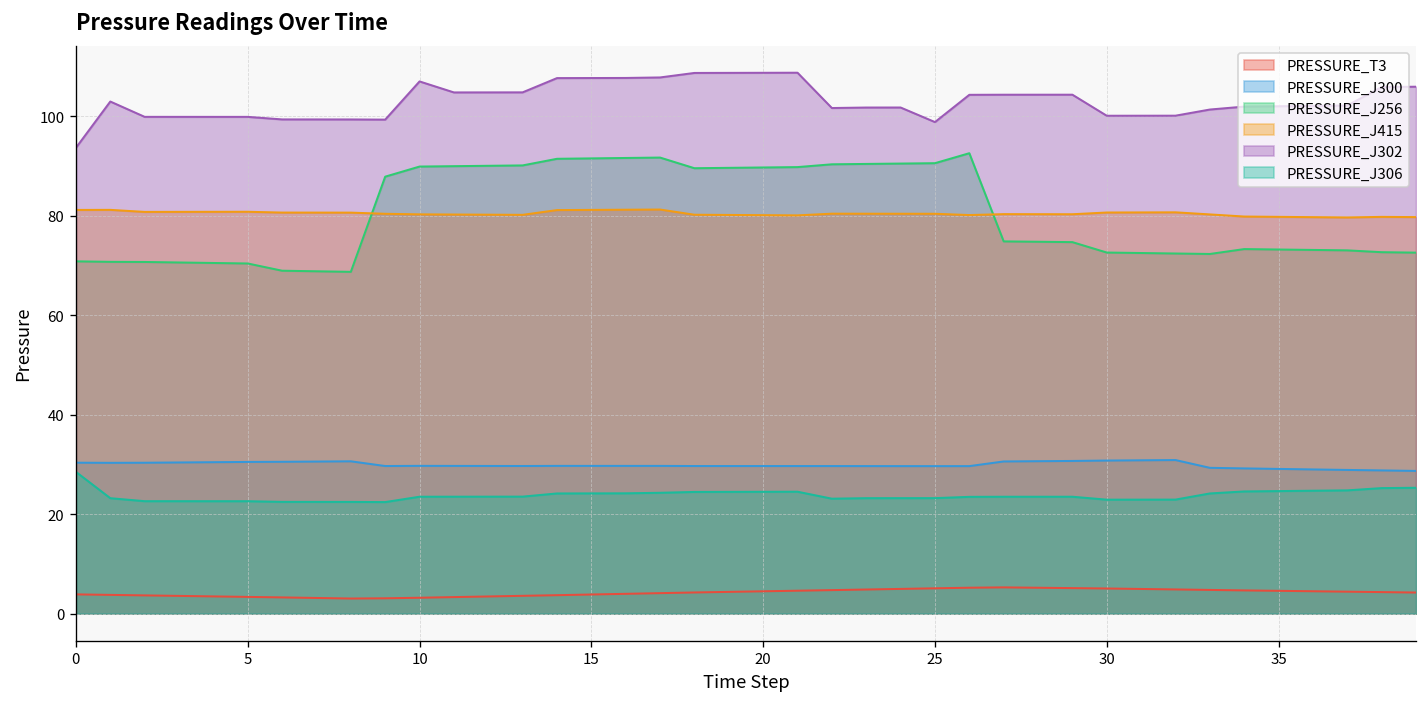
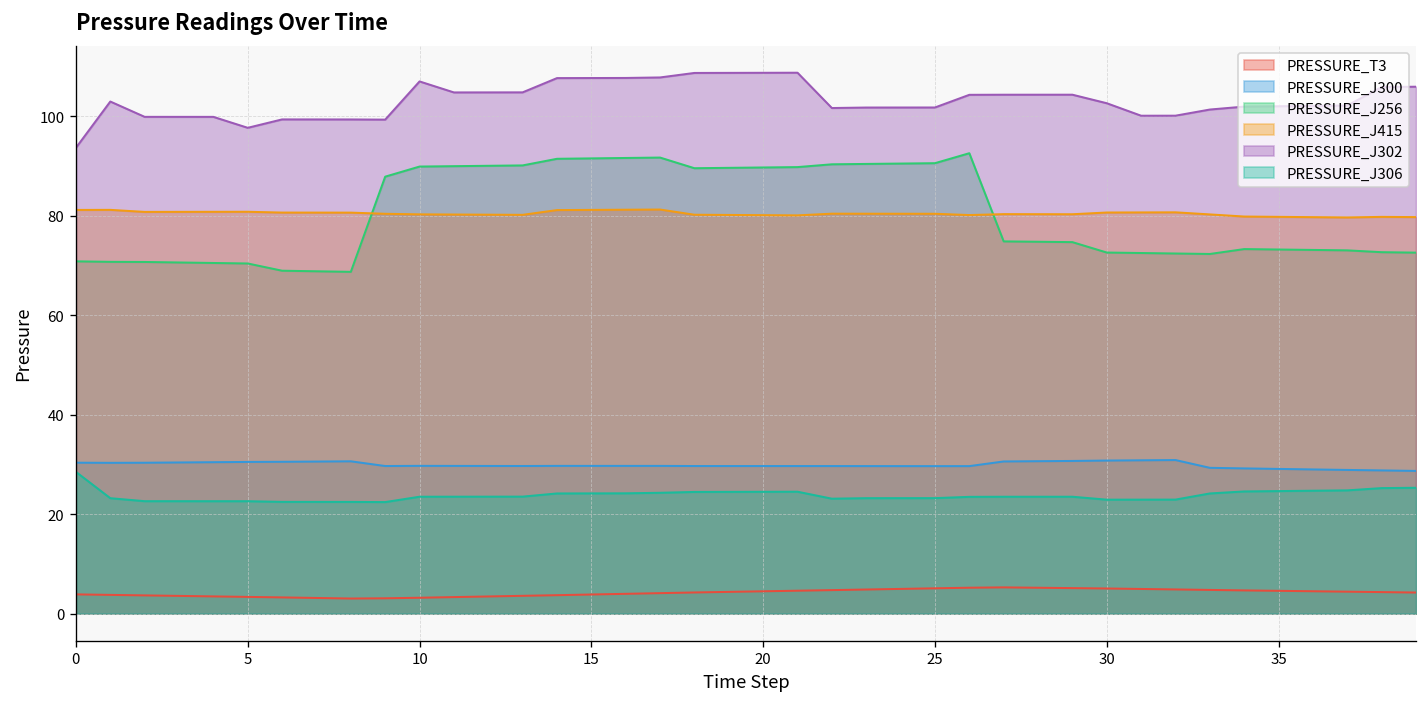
  {
    "PRESSURE_J302": {
      "0": 94,
-     "5": 100,
+     "5": 98,
      "10": 107,
      "15": 108,
      "20": 109,
-     "25": 99,
-     "30": 100
+     "25": 102,
+     "30": 103
    }
  }
